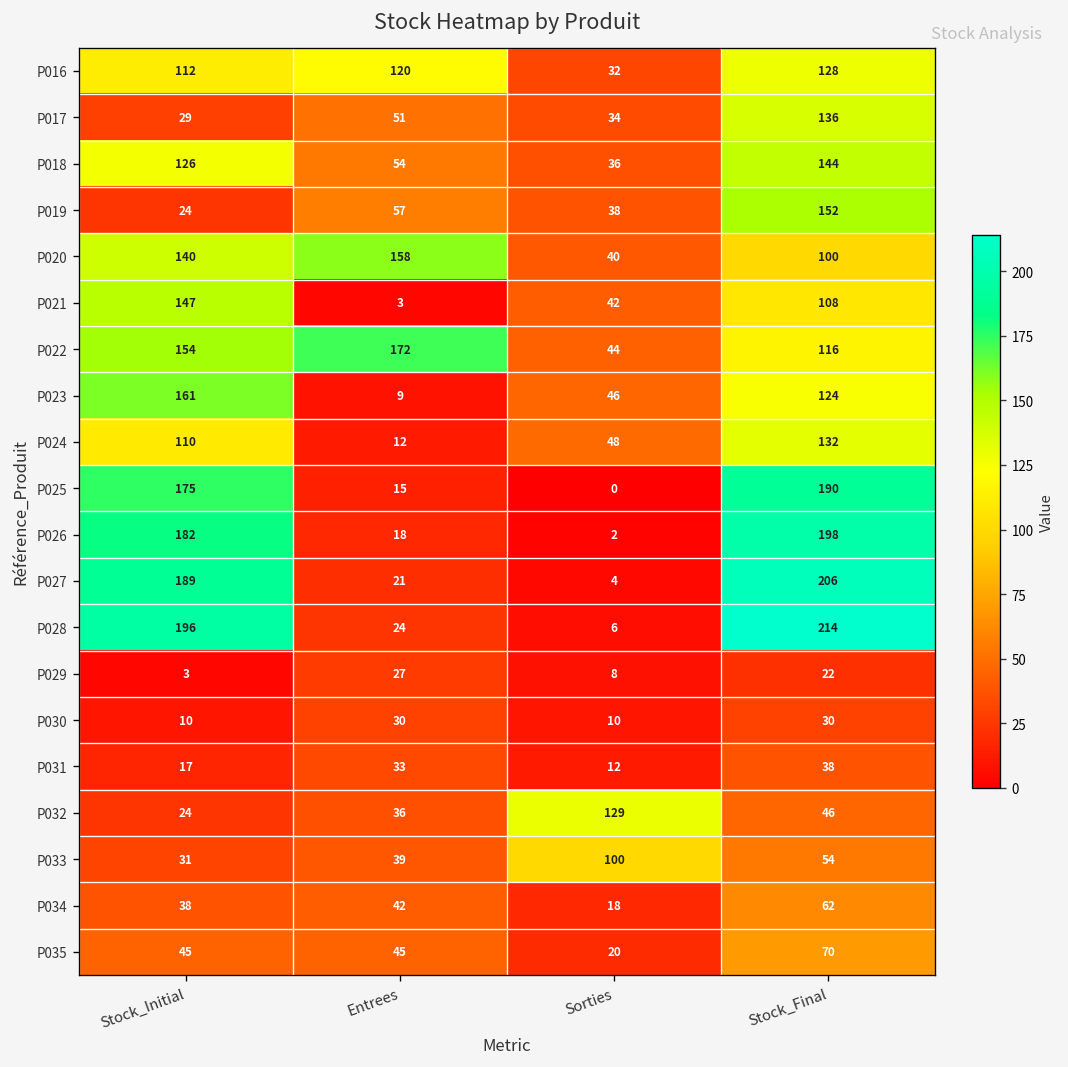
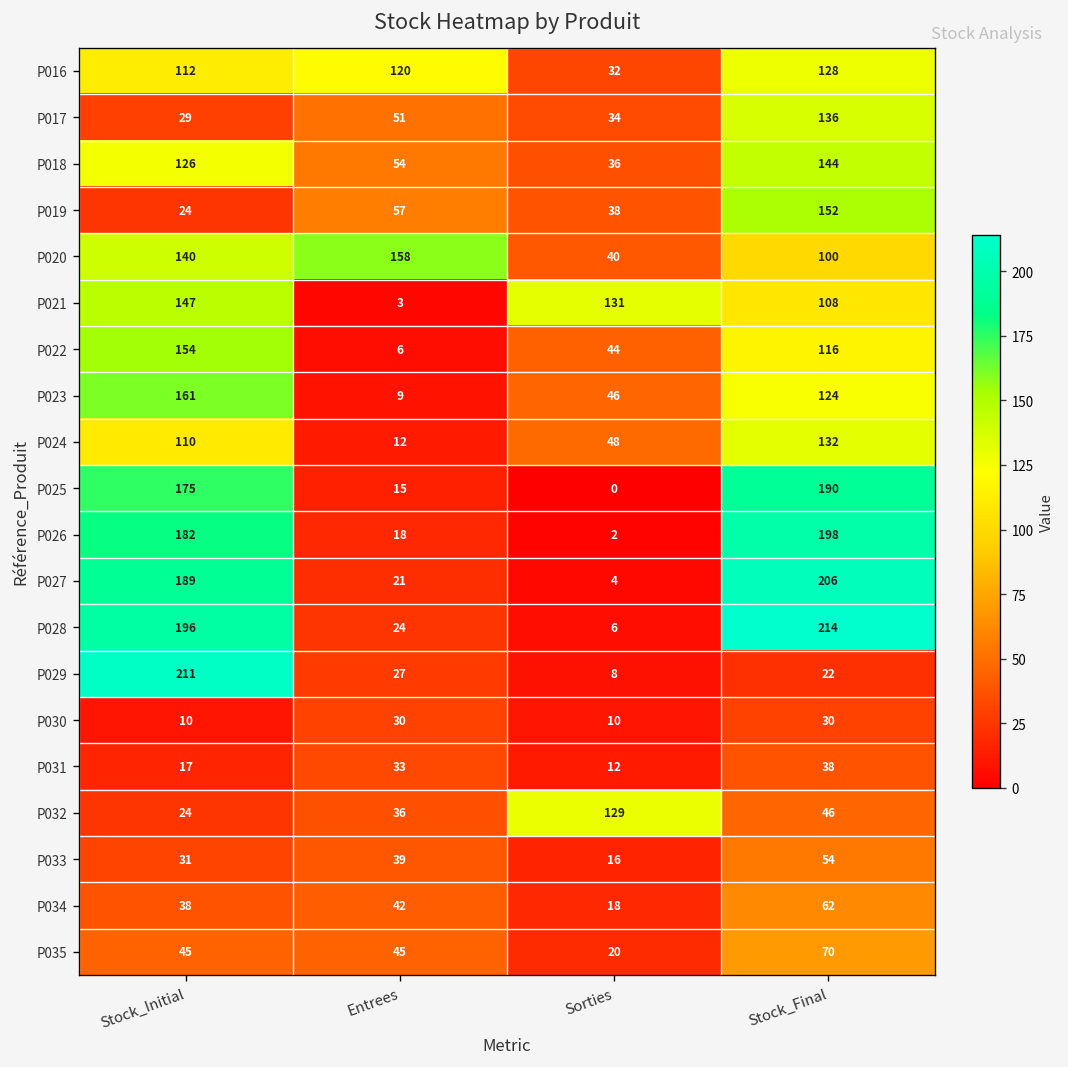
  {
    "P016": {
      "Stock_Initial": 112,
      "Entrees": 120,
      "Sorties": 32,
      "Stock_Final": 128
    },
    "P017": {
      "Stock_Initial": 29,
      "Entrees": 51,
      "Sorties": 34,
      "Stock_Final": 136
    },
    "P018": {
      "Stock_Initial": 126,
      "Entrees": 54,
      "Sorties": 36,
      "Stock_Final": 144
    },
    "P019": {
      "Stock_Initial": 24,
      "Entrees": 57,
      "Sorties": 38,
      "Stock_Final": 152
    },
    "P020": {
      "Stock_Initial": 140,
      "Entrees": 158,
      "Sorties": 40,
      "Stock_Final": 100
    },
    "P021": {
      "Stock_Initial": 147,
      "Entrees": 3,
-     "Sorties": 42,
+     "Sorties": 131,
      "Stock_Final": 108
    },
    "P022": {
      "Stock_Initial": 154,
-     "Entrees": 172,
+     "Entrees": 6,
      "Sorties": 44,
      "Stock_Final": 116
    },
    "P023": {
      "Stock_Initial": 161,
      "Entrees": 9,
      "Sorties": 46,
      "Stock_Final": 124
    },
    "P024": {
      "Stock_Initial": 110,
      "Entrees": 12,
      "Sorties": 48,
      "Stock_Final": 132
    },
    "P025": {
      "Stock_Initial": 175,
      "Entrees": 15,
      "Sorties": 0,
      "Stock_Final": 190
    },
    "P026": {
      "Stock_Initial": 182,
      "Entrees": 18,
      "Sorties": 2,
      "Stock_Final": 198
    },
    "P027": {
      "Stock_Initial": 189,
      "Entrees": 21,
      "Sorties": 4,
      "Stock_Final": 206
    },
    "P028": {
      "Stock_Initial": 196,
      "Entrees": 24,
      "Sorties": 6,
      "Stock_Final": 214
    },
    "P029": {
-     "Stock_Initial": 3,
+     "Stock_Initial": 211,
      "Entrees": 27,
      "Sorties": 8,
      "Stock_Final": 22
    },
    "P030": {
      "Stock_Initial": 10,
      "Entrees": 30,
      "Sorties": 10,
      "Stock_Final": 30
    },
    "P031": {
      "Stock_Initial": 17,
      "Entrees": 33,
      "Sorties": 12,
      "Stock_Final": 38
    },
    "P032": {
      "Stock_Initial": 24,
      "Entrees": 36,
      "Sorties": 129,
      "Stock_Final": 46
    },
    "P033": {
      "Stock_Initial": 31,
      "Entrees": 39,
-     "Sorties": 100,
+     "Sorties": 16,
      "Stock_Final": 54
    },
    "P034": {
      "Stock_Initial": 38,
      "Entrees": 42,
      "Sorties": 18,
      "Stock_Final": 62
    },
    "P035": {
      "Stock_Initial": 45,
      "Entrees": 45,
      "Sorties": 20,
      "Stock_Final": 70
    }
  }
